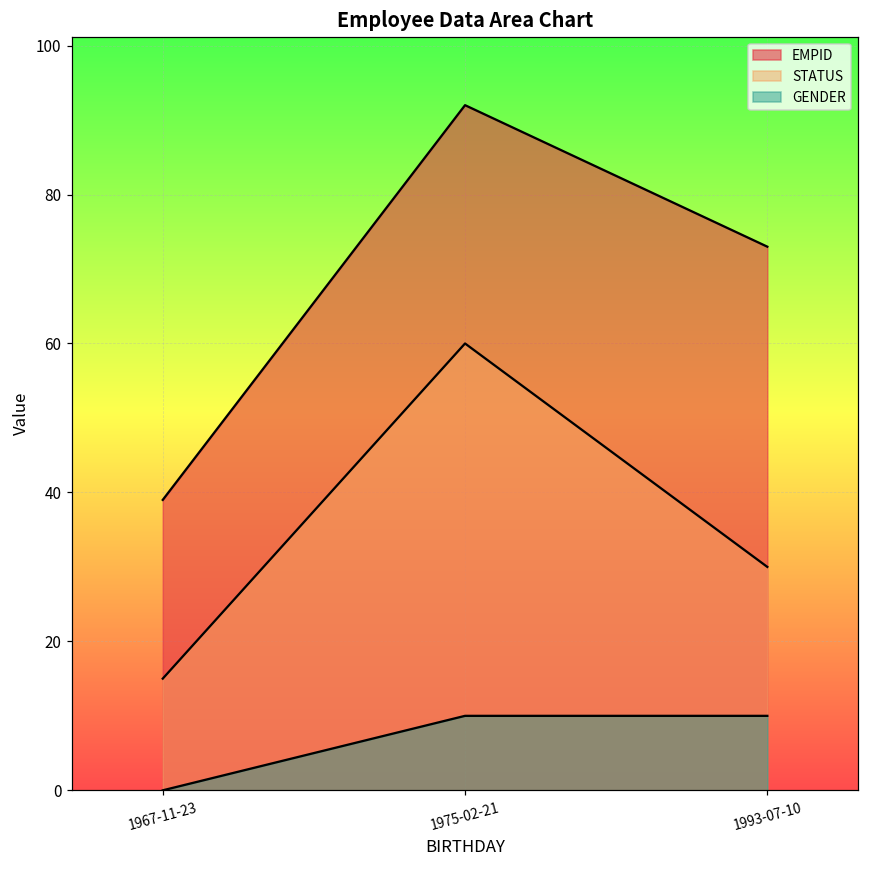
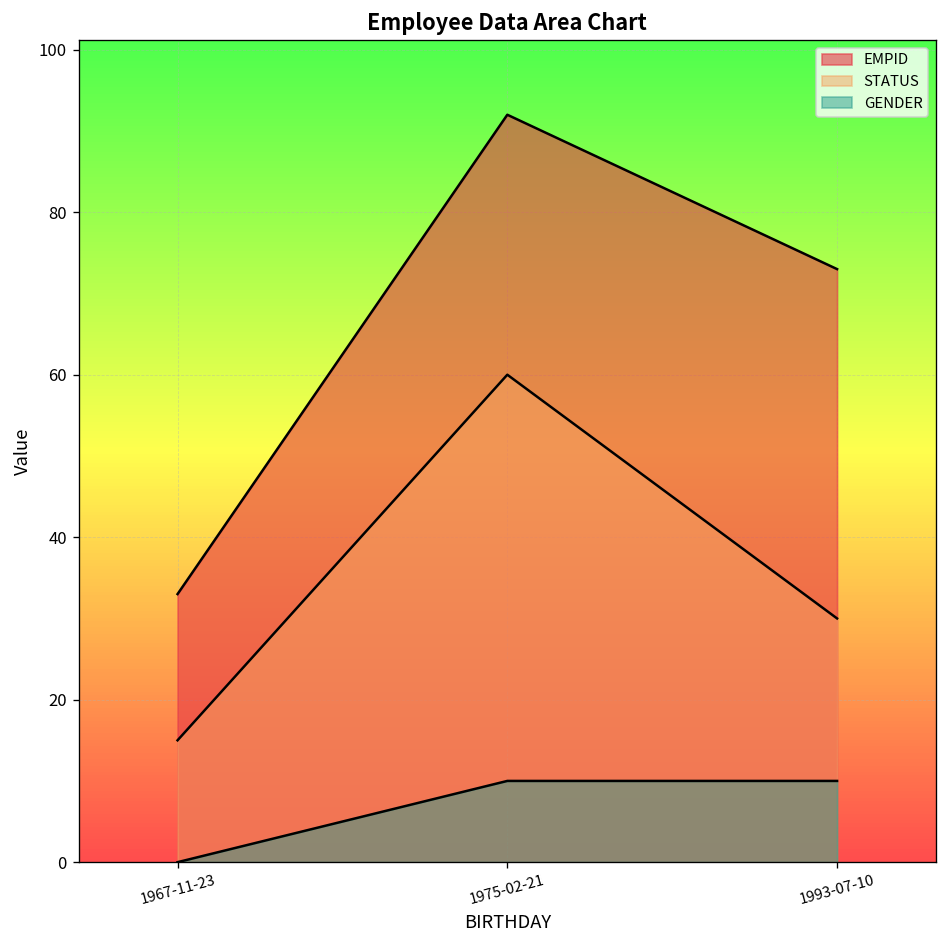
  {
    "EMPID": {
-     "1967-11-23": 39,
+     "1967-11-23": 33,
      "1975-02-21": 92,
      "1993-07-10": 73
    },
    "STATUS": {
      "1967-11-23": 15,
      "1975-02-21": 60,
      "1993-07-10": 30
    },
    "GENDER": {
      "1967-11-23": 0,
      "1975-02-21": 10,
      "1993-07-10": 10
    }
  }
